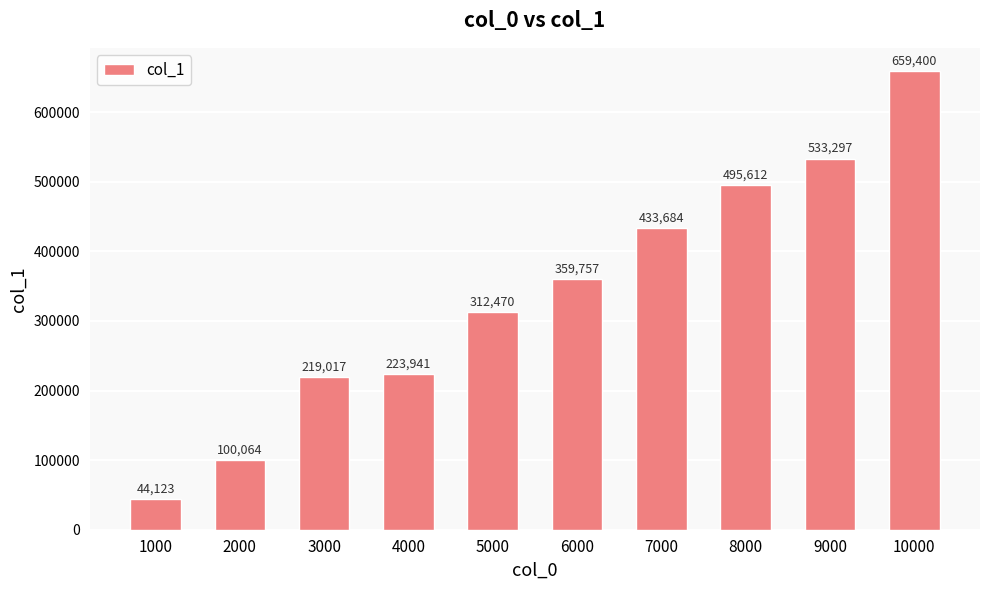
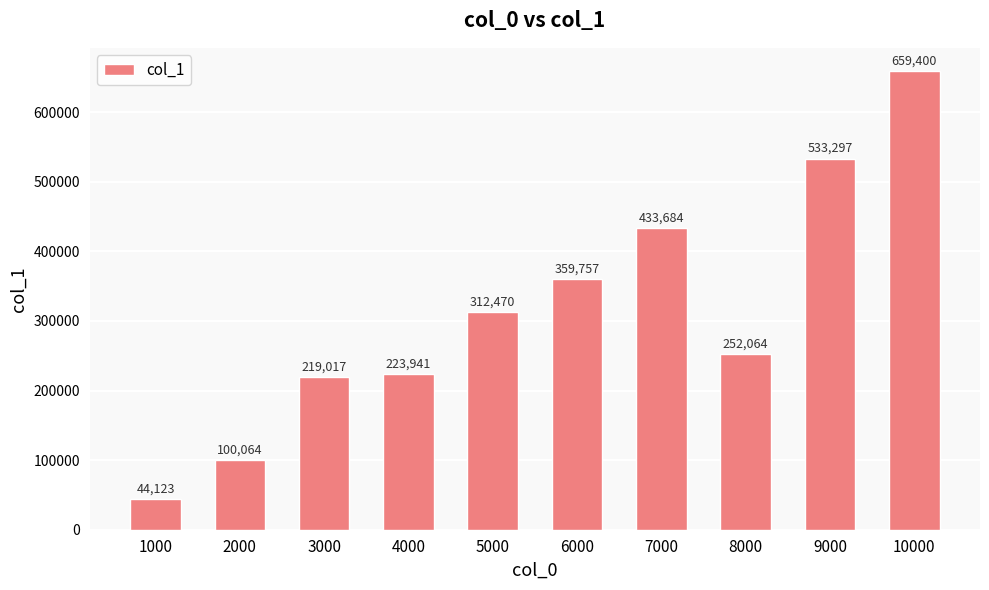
  {
    "1000": "44,123",
    "2000": "100,064",
    "3000": "219,017",
    "4000": "223,941",
    "5000": "312,470",
    "6000": "359,757",
    "7000": "433,684",
-   "8000": "495,612",
+   "8000": "252,064",
    "9000": "533,297",
    "10000": "659,400"
  }
